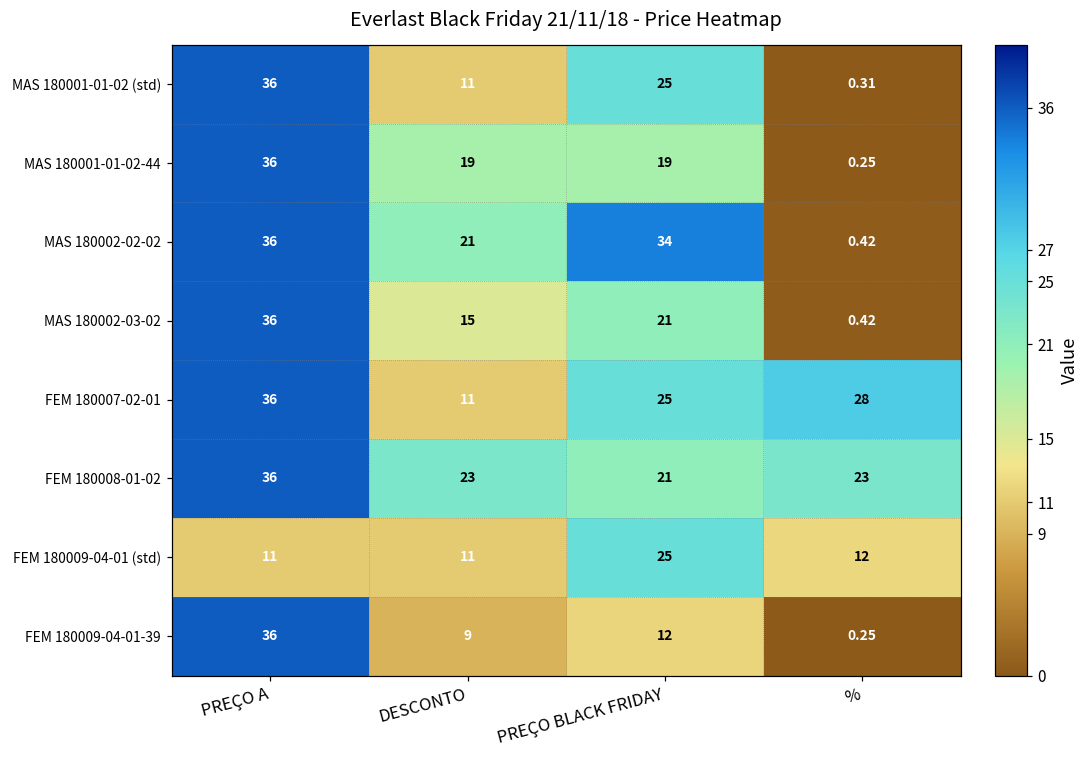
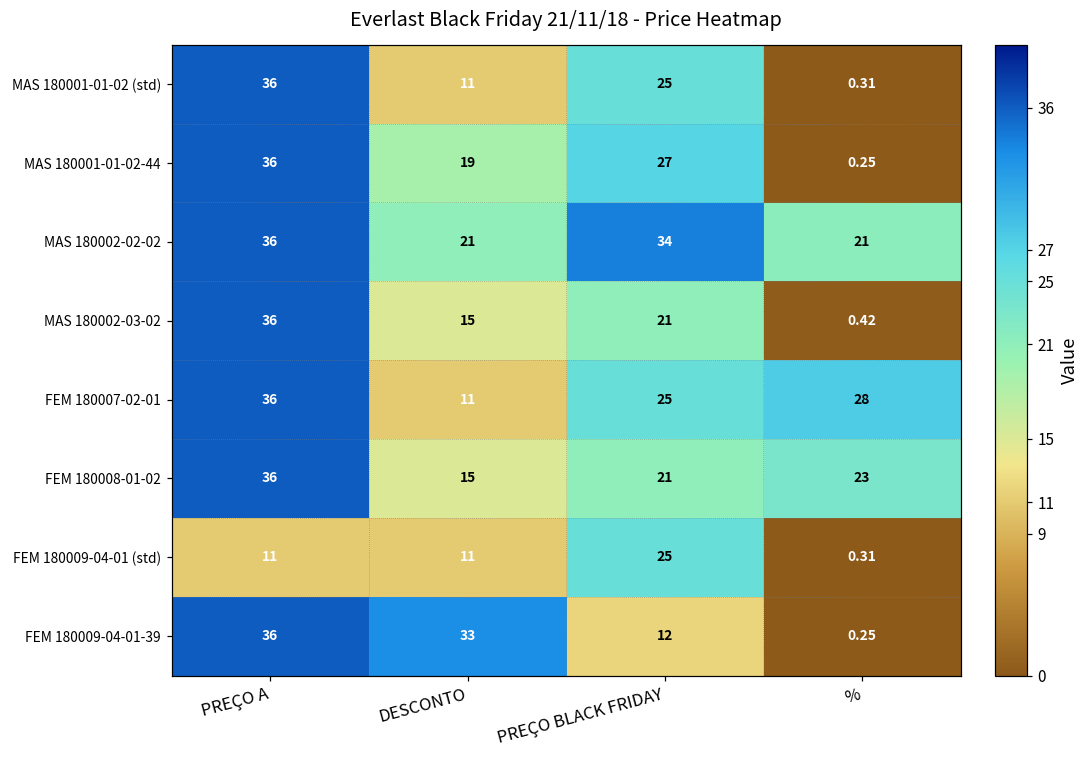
  {
    "MAS 180001-01-02 (std)": {
      "PREÇO A": 36,
      "DESCONTO": 11,
      "PREÇO BLACK FRIDAY": 25,
      "%": 0.31
    },
    "MAS 180001-01-02-44": {
      "PREÇO A": 36,
      "DESCONTO": 19,
-     "PREÇO BLACK FRIDAY": 19,
+     "PREÇO BLACK FRIDAY": 27,
      "%": 0.25
    },
    "MAS 180002-02-02": {
      "PREÇO A": 36,
      "DESCONTO": 21,
      "PREÇO BLACK FRIDAY": 34,
-     "%": 0.42
+     "%": 21
    },
    "MAS 180002-03-02": {
      "PREÇO A": 36,
      "DESCONTO": 15,
      "PREÇO BLACK FRIDAY": 21,
      "%": 0.42
    },
    "FEM 180007-02-01": {
      "PREÇO A": 36,
      "DESCONTO": 11,
      "PREÇO BLACK FRIDAY": 25,
      "%": 28
    },
    "FEM 180008-01-02": {
      "PREÇO A": 36,
-     "DESCONTO": 23,
+     "DESCONTO": 15,
      "PREÇO BLACK FRIDAY": 21,
      "%": 23
    },
    "FEM 180009-04-01 (std)": {
      "PREÇO A": 11,
      "DESCONTO": 11,
      "PREÇO BLACK FRIDAY": 25,
-     "%": 12
+     "%": 0.31
    },
    "FEM 180009-04-01-39": {
      "PREÇO A": 36,
-     "DESCONTO": 9,
+     "DESCONTO": 33,
      "PREÇO BLACK FRIDAY": 12,
      "%": 0.25
    }
  }
